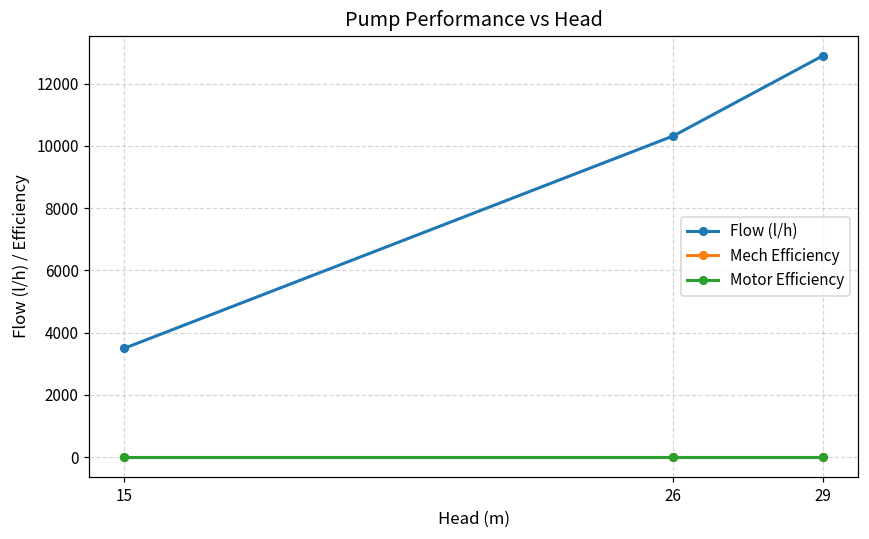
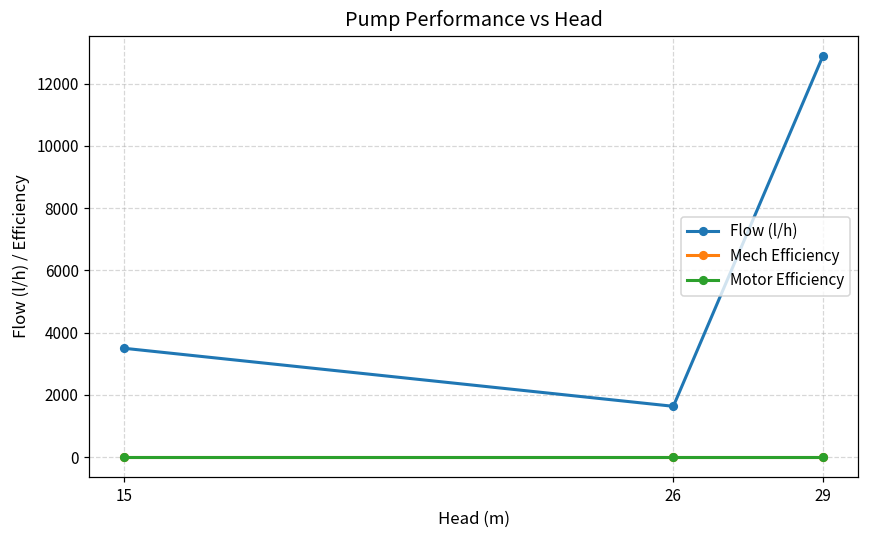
  {
    "Flow (l/h)": {
      "15": 3500,
-     "26": 10300,
+     "26": 1600,
      "29": 12900
    },
    "Motor Efficiency": {
      "15": 0,
      "26": 0,
      "29": 0
    }
  }
